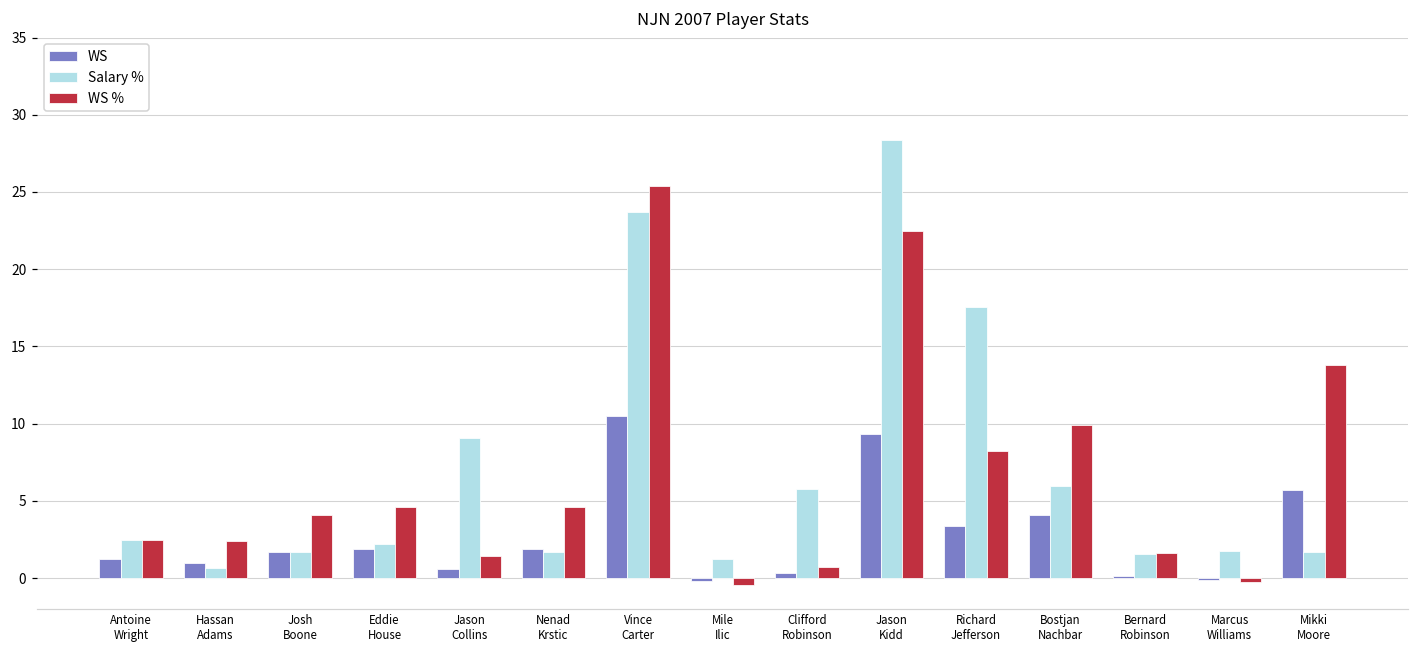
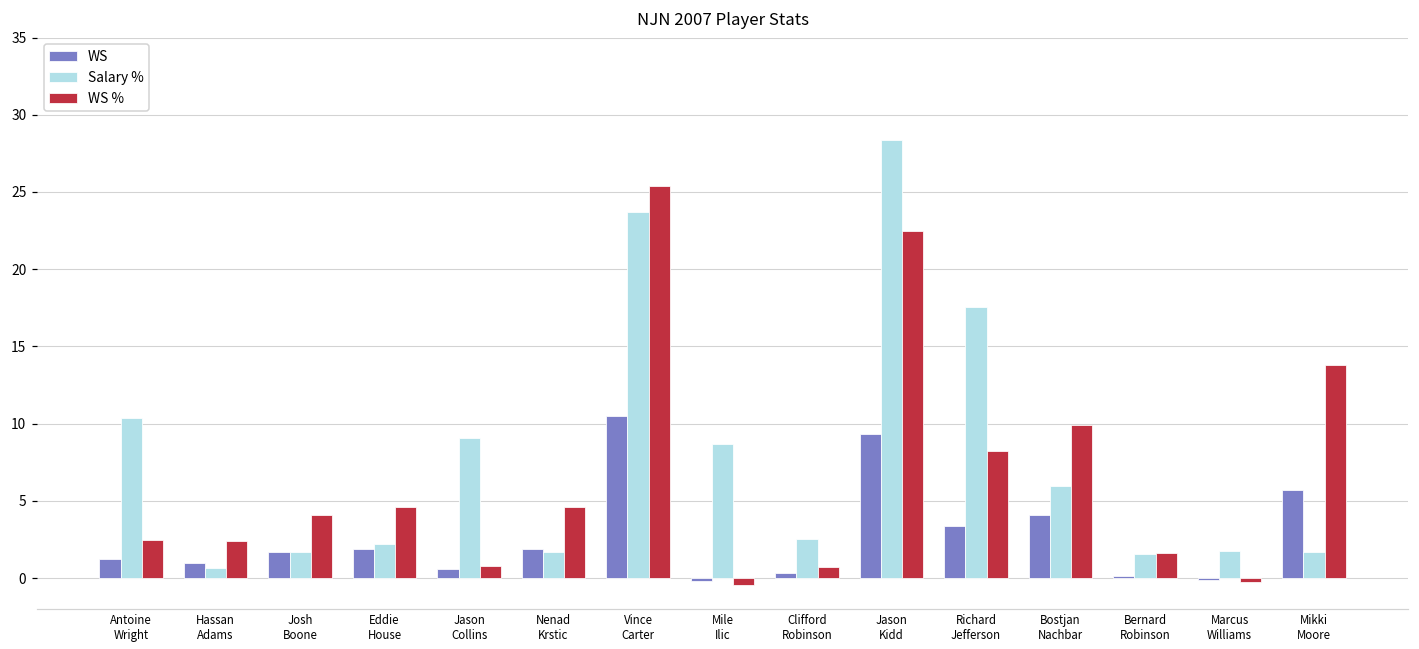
  {
    "WS": {
      "Antoine Wright": 1.2,
      "Hassan Adams": 1.0,
      "Josh Boone": 1.7,
      "Eddie House": 1.9,
      "Jason Collins": 0.6,
      "Nenad Krstic": 1.9,
      "Vince Carter": 10.5,
      "Mile Ilic": -0.2,
      "Clifford Robinson": 0.3,
      "Jason Kidd": 9.3,
      "Richard Jefferson": 3.4,
      "Bostjan Nachbar": 4.1,
      "Mikki Moore": 5.7
    },
    "Salary %": {
-     "Antoine Wright": 2.5,
+     "Antoine Wright": 10.4,
      "Hassan Adams": 0.6,
      "Josh Boone": 1.7,
      "Eddie House": 2.2,
      "Jason Collins": 9.1,
      "Nenad Krstic": 1.7,
      "Vince Carter": 23.7,
-     "Mile Ilic": 1.3,
-     "Clifford Robinson": 5.8,
+     "Mile Ilic": 8.7,
+     "Clifford Robinson": 2.5,
      "Jason Kidd": 28.4,
      "Richard Jefferson": 17.6,
      "Bostjan Nachbar": 6.0,
      "Bernard Robinson": 1.6,
      "Marcus Williams": 1.7,
      "Mikki Moore": 1.7
    },
    "WS %": {
      "Antoine Wright": 2.5,
      "Hassan Adams": 2.4,
      "Josh Boone": 4.1,
      "Eddie House": 4.6,
-     "Jason Collins": 1.4,
+     "Jason Collins": 0.8,
      "Nenad Krstic": 4.6,
      "Vince Carter": 25.4,
      "Mile Ilic": -0.5,
      "Clifford Robinson": 0.7,
      "Jason Kidd": 22.5,
      "Richard Jefferson": 8.2,
      "Bostjan Nachbar": 9.9,
      "Bernard Robinson": 1.6,
      "Marcus Williams": -0.2,
      "Mikki Moore": 13.8
    }
  }
